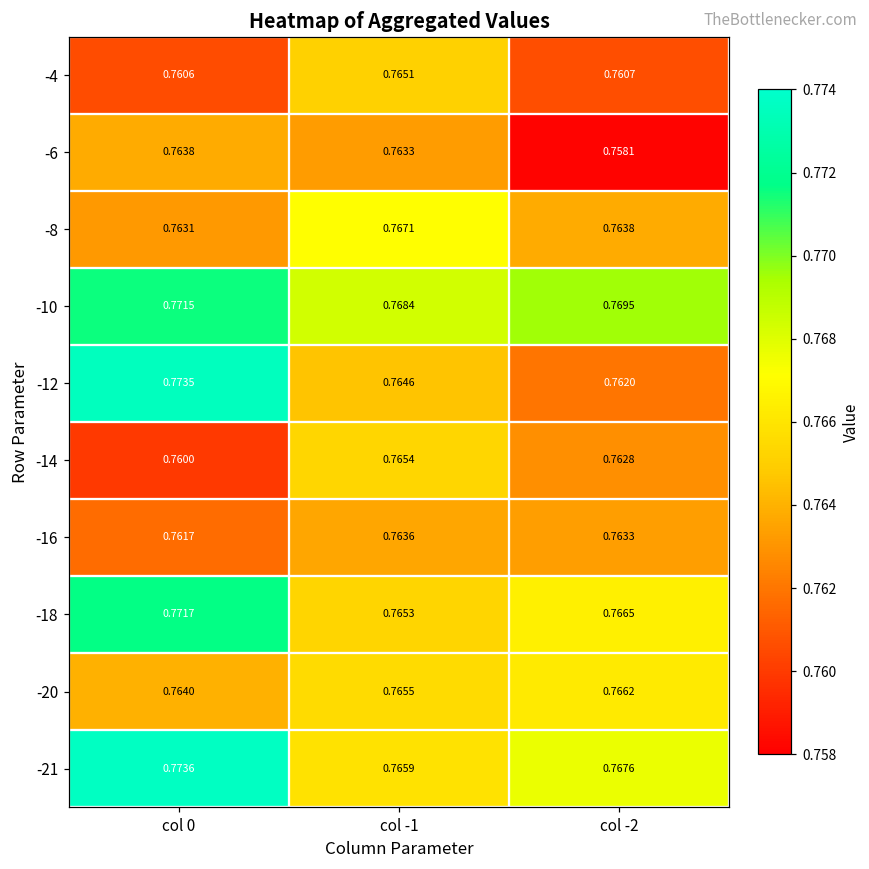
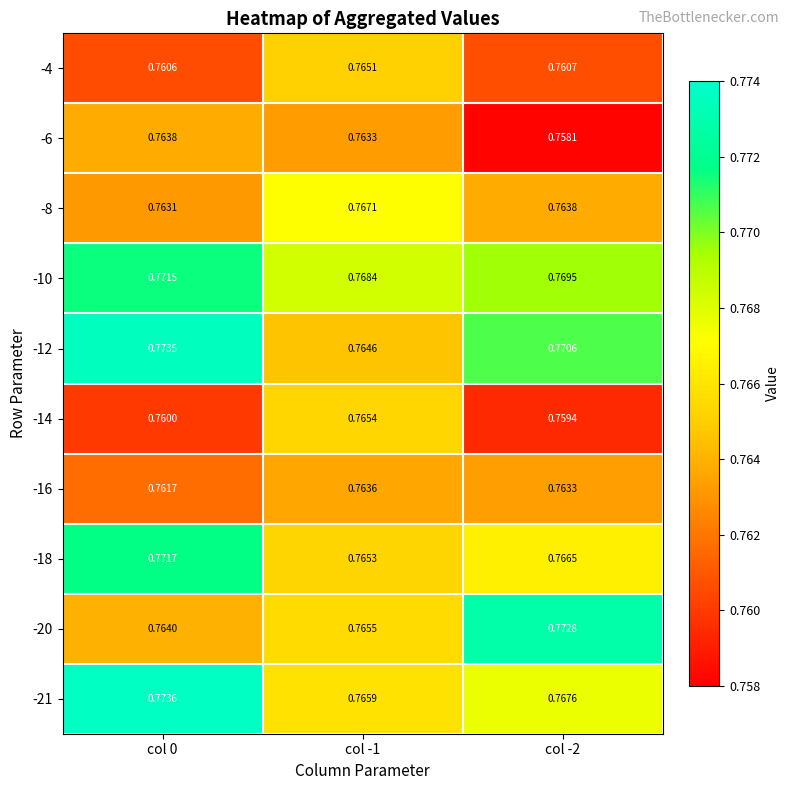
  {
    "-4": {
      "col 0": 0.7606,
      "col -1": 0.7651,
      "col -2": 0.7607
    },
    "-6": {
      "col 0": 0.7638,
      "col -1": 0.7633,
      "col -2": 0.7581
    },
    "-8": {
      "col 0": 0.7631,
      "col -1": 0.7671,
      "col -2": 0.7638
    },
    "-10": {
      "col 0": 0.7715,
      "col -1": 0.7684,
      "col -2": 0.7695
    },
    "-12": {
      "col 0": 0.7735,
      "col -1": 0.7646,
-     "col -2": 0.7620
+     "col -2": 0.7706
    },
    "-14": {
      "col 0": 0.7600,
      "col -1": 0.7654,
-     "col -2": 0.7628
+     "col -2": 0.7594
    },
    "-16": {
      "col 0": 0.7617,
      "col -1": 0.7636,
      "col -2": 0.7633
    },
    "-18": {
      "col 0": 0.7717,
      "col -1": 0.7653,
      "col -2": 0.7665
    },
    "-20": {
      "col 0": 0.7640,
      "col -1": 0.7655,
-     "col -2": 0.7662
+     "col -2": 0.7728
    },
    "-21": {
      "col 0": 0.7736,
      "col -1": 0.7659,
      "col -2": 0.7676
    }
  }
